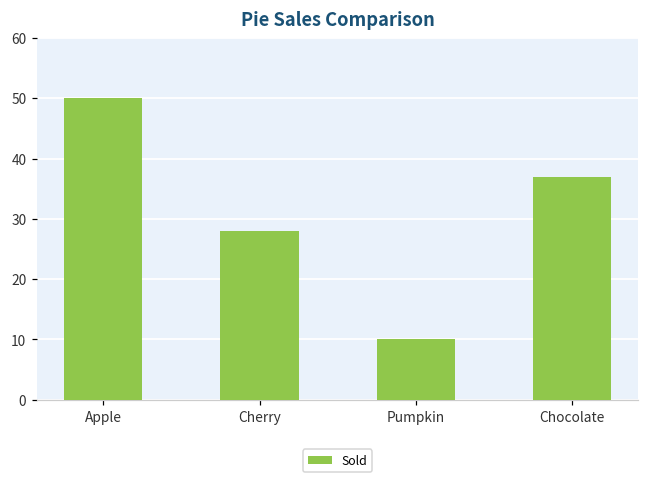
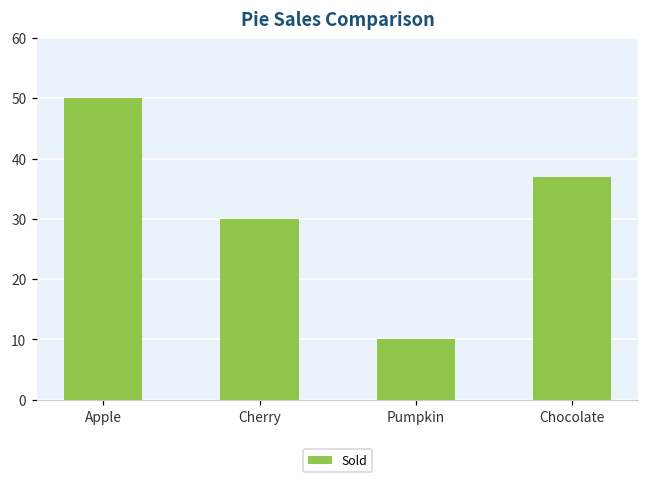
  {
    "Apple": 50,
-   "Cherry": 28,
+   "Cherry": 30,
    "Pumpkin": 10,
    "Chocolate": 37
  }
